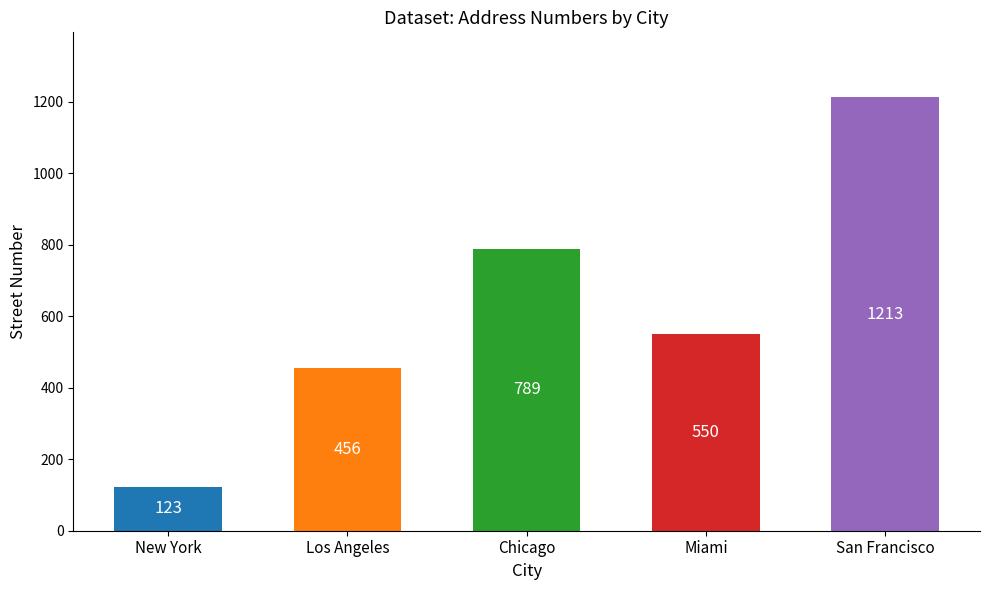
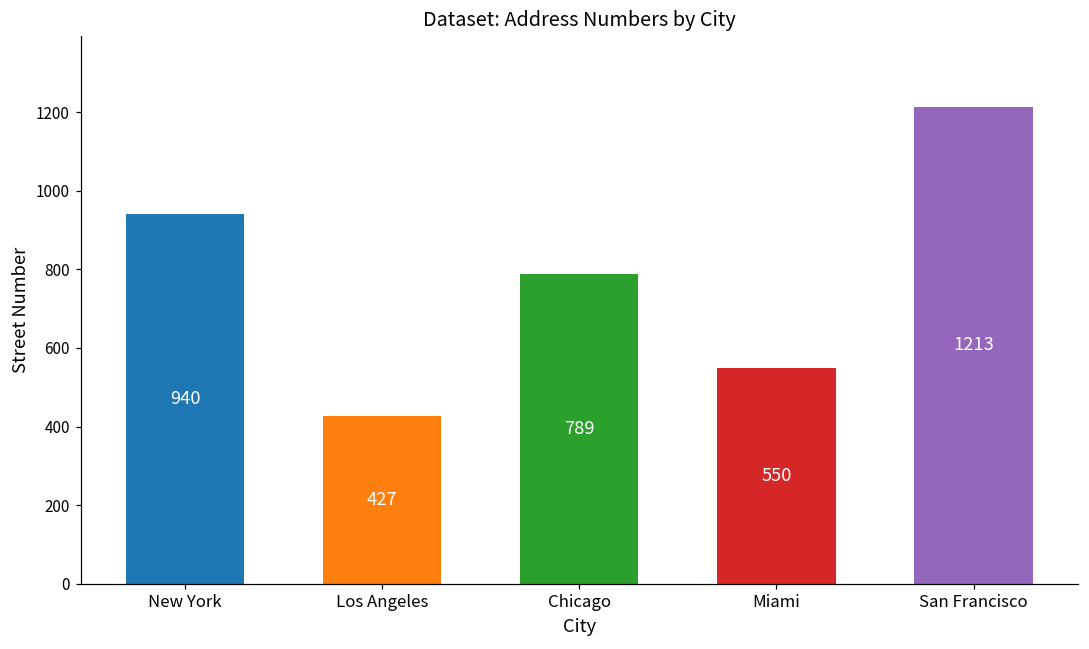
  {
-   "New York": 123,
-   "Los Angeles": 456,
+   "New York": 940,
+   "Los Angeles": 427,
    "Chicago": 789,
    "Miami": 550,
    "San Francisco": 1213
  }
